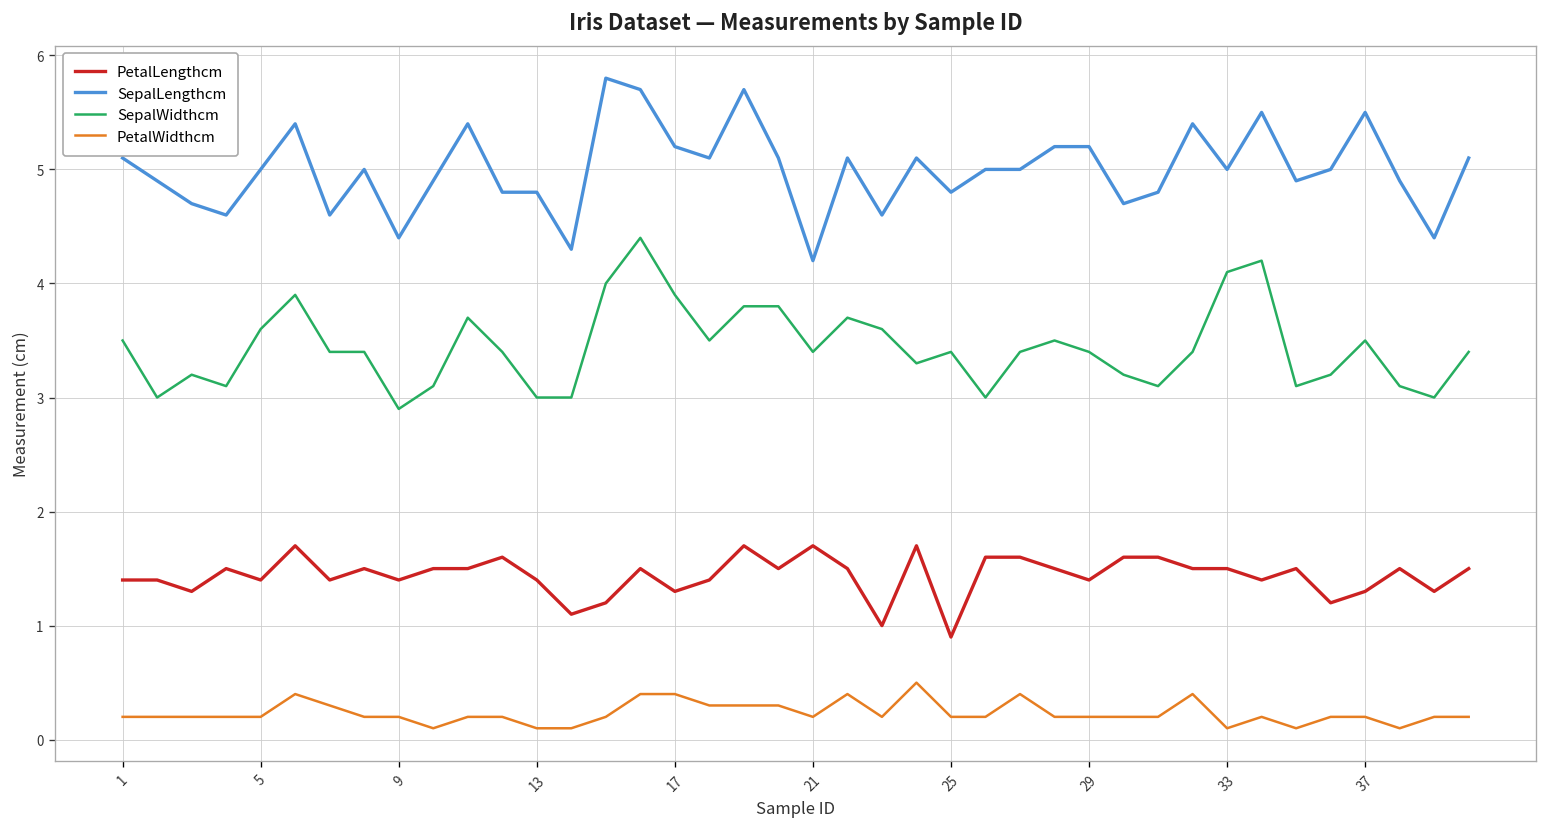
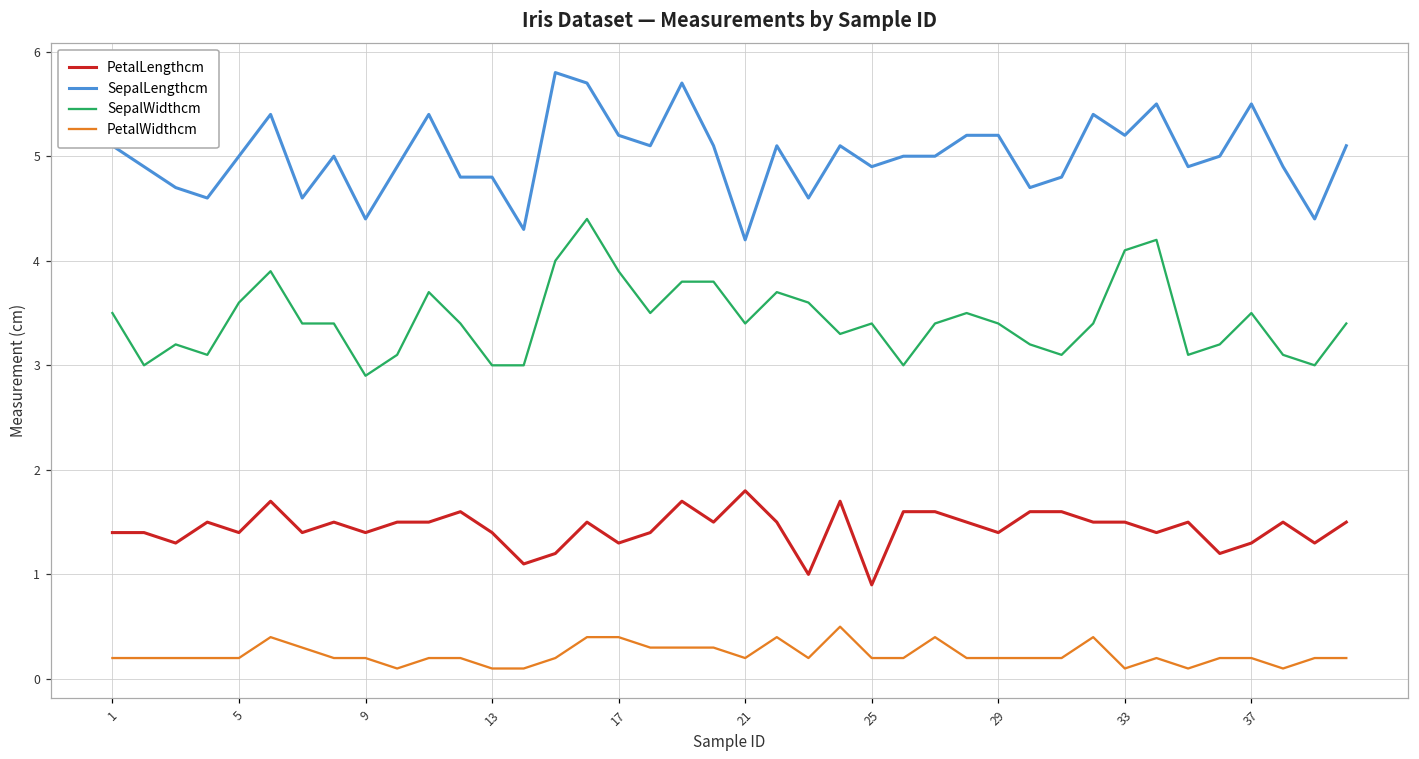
  {
    "PetalLengthcm": {
      "1": 1.4,
      "5": 1.4,
      "9": 1.4,
      "13": 1.4,
      "17": 1.3,
-     "21": 1.7,
+     "21": 1.8,
      "25": 0.9,
      "29": 1.4,
      "33": 1.5,
      "37": 1.3
    },
    "SepalLengthcm": {
      "5": 5.0,
      "9": 4.4,
      "13": 4.8,
      "17": 5.2,
      "21": 4.2,
-     "25": 4.8,
+     "25": 4.9,
      "29": 5.2,
-     "33": 5.0,
+     "33": 5.2,
      "37": 5.5
    },
    "SepalWidthcm": {
      "1": 3.5,
      "5": 3.6,
      "9": 2.9,
      "13": 3.0,
      "17": 3.9,
      "21": 3.4,
      "25": 3.4,
      "29": 3.4,
      "33": 4.1,
      "37": 3.5
    },
    "PetalWidthcm": {
      "1": 0.2,
      "5": 0.2,
      "9": 0.2,
      "13": 0.1,
      "17": 0.4,
      "21": 0.2,
      "25": 0.2,
      "29": 0.2,
      "33": 0.1,
      "37": 0.2
    }
  }
